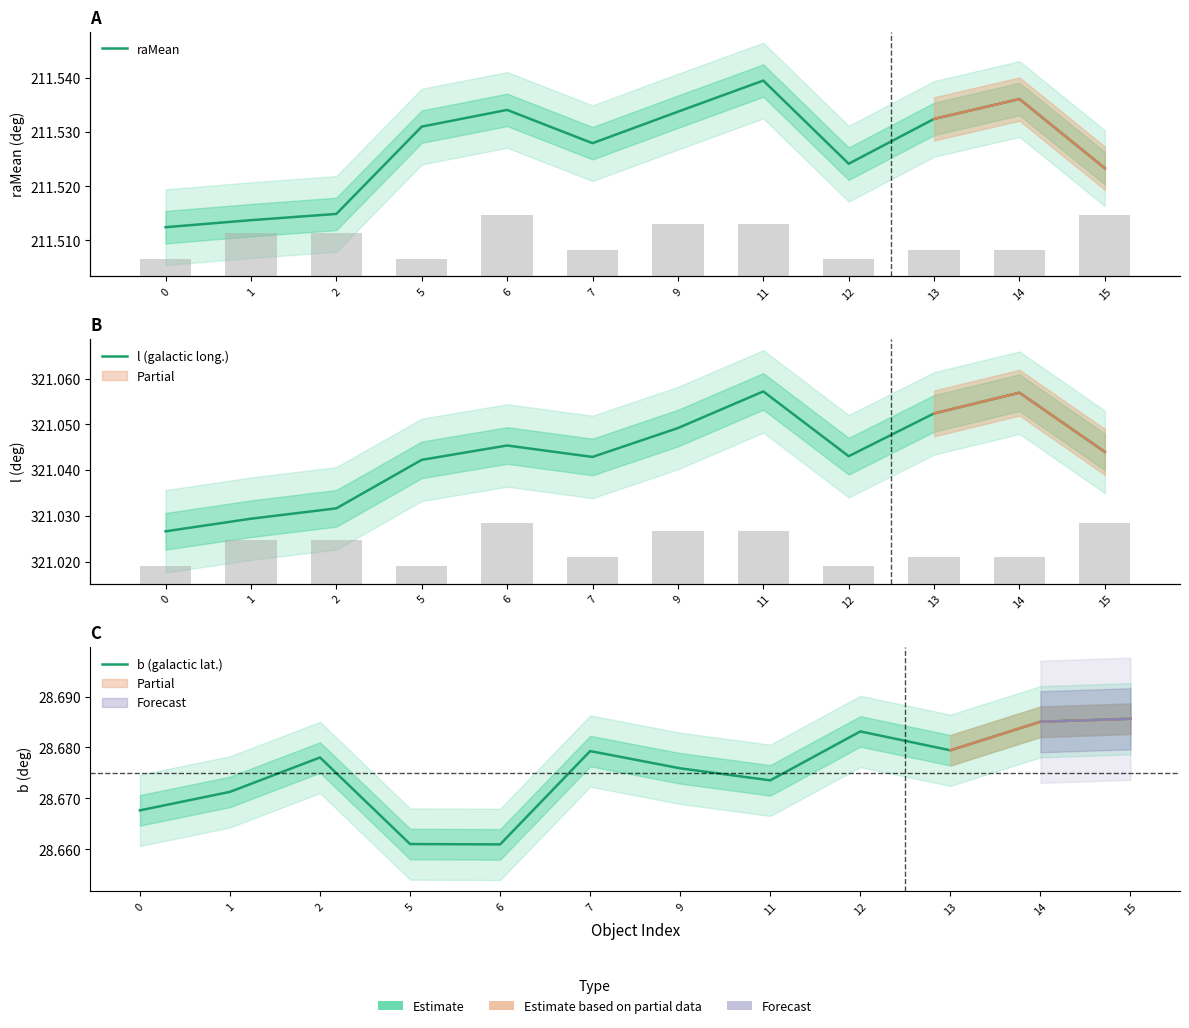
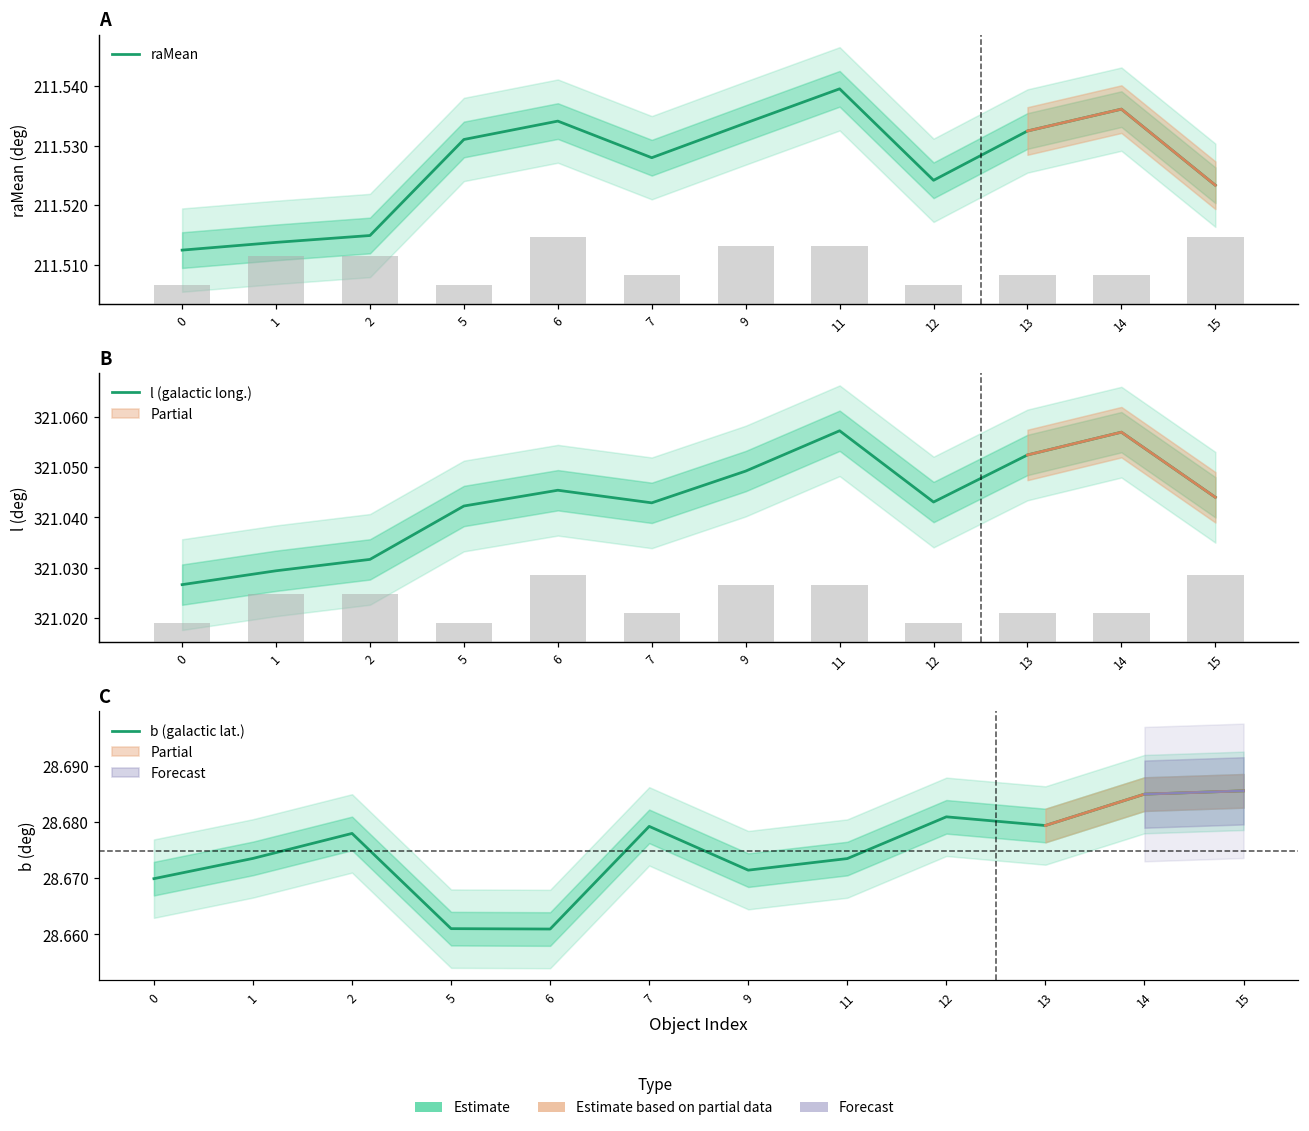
  {
    "C": {
      "b (galactic lat.)": {
-       "0": 28.668,
-       "1": 28.671,
+       "0": 28.670,
+       "1": 28.674,
        "2": 28.678,
        "5": 28.661,
        "6": 28.661,
        "7": 28.679,
-       "9": 28.676,
+       "9": 28.671,
        "11": 28.674,
-       "12": 28.683
+       "12": 28.681
      }
    }
  }
